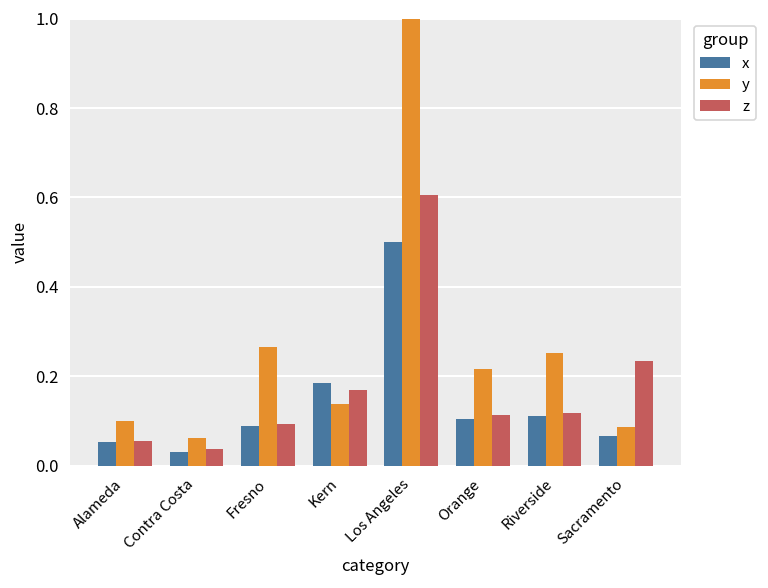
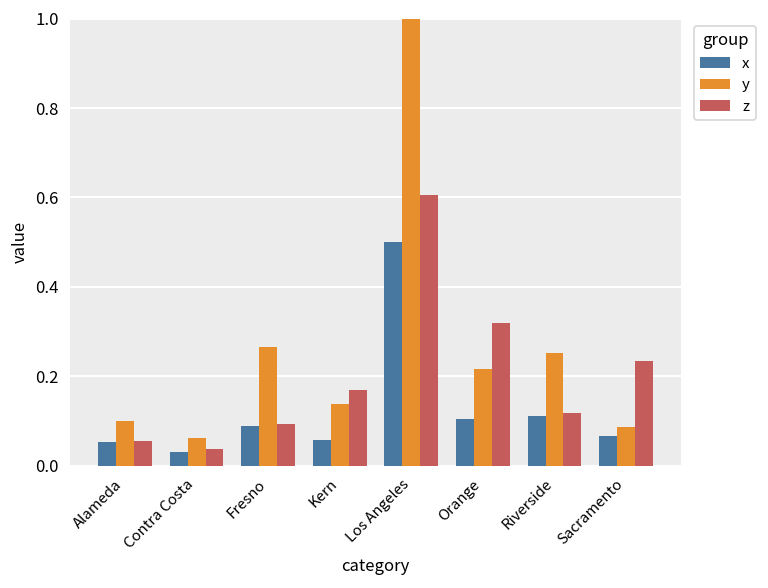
  {
    "x": {
      "Alameda": 0.05,
      "Contra Costa": 0.03,
      "Fresno": 0.09,
-     "Kern": 0.19,
+     "Kern": 0.06,
      "Los Angeles": 0.50,
      "Orange": 0.10,
      "Riverside": 0.11,
      "Sacramento": 0.07
    },
    "y": {
      "Alameda": 0.10,
      "Contra Costa": 0.06,
      "Fresno": 0.27,
      "Kern": 0.14,
      "Los Angeles": 1.00,
      "Orange": 0.22,
      "Riverside": 0.25,
      "Sacramento": 0.09
    },
    "z": {
      "Alameda": 0.05,
      "Contra Costa": 0.04,
      "Fresno": 0.09,
      "Kern": 0.17,
      "Los Angeles": 0.60,
-     "Orange": 0.11,
+     "Orange": 0.32,
      "Riverside": 0.12,
      "Sacramento": 0.23
    }
  }
